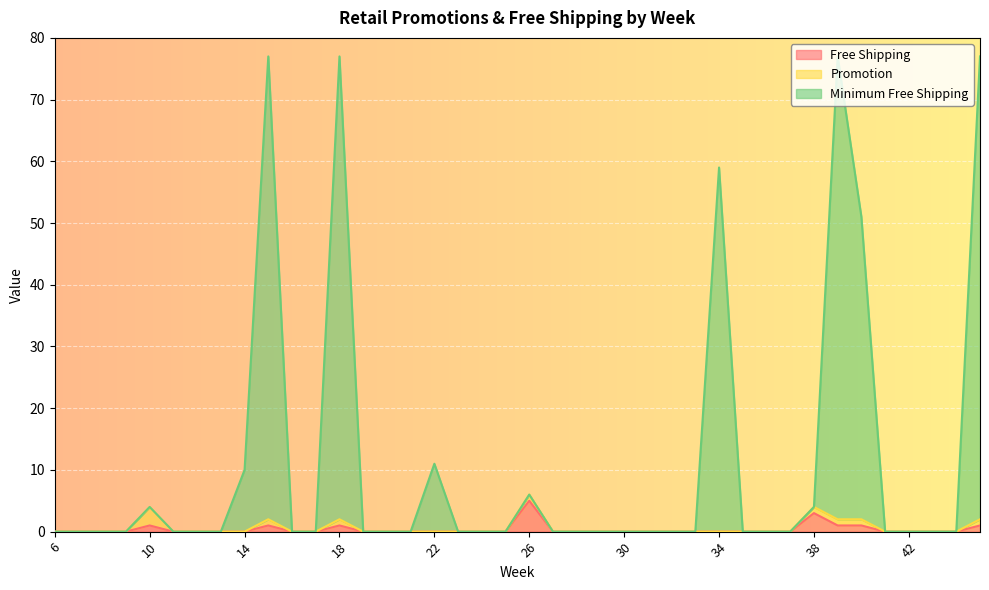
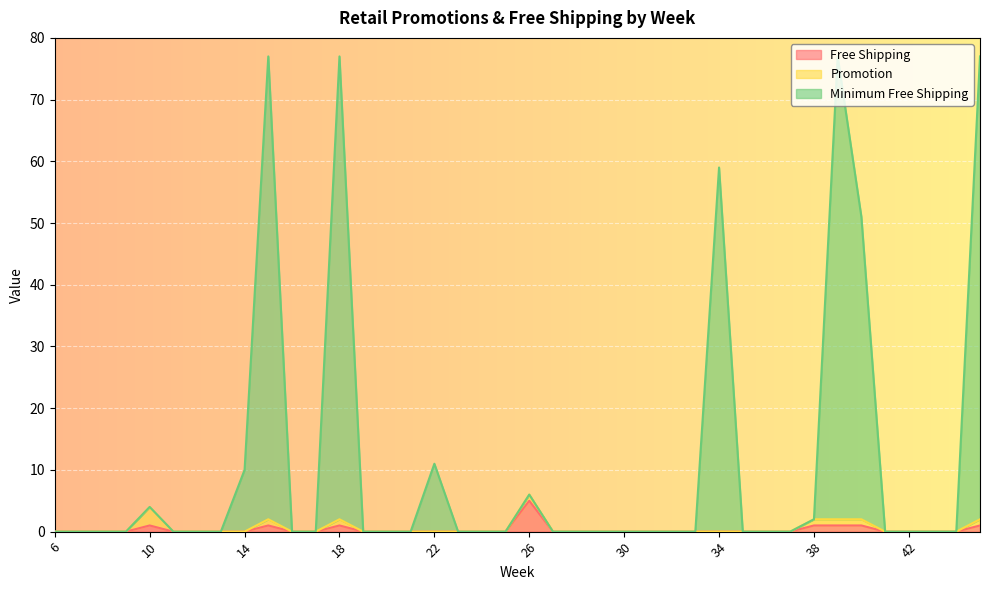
  {
    "Free Shipping": {
      "10": 1,
      "18": 1,
      "26": 5,
-     "38": 3
+     "38": 1
    },
    "Promotion": {
      "18": 1
    },
    "Minimum Free Shipping": {
      "14": 10,
      "18": 75,
      "22": 11,
      "34": 59
    }
  }
